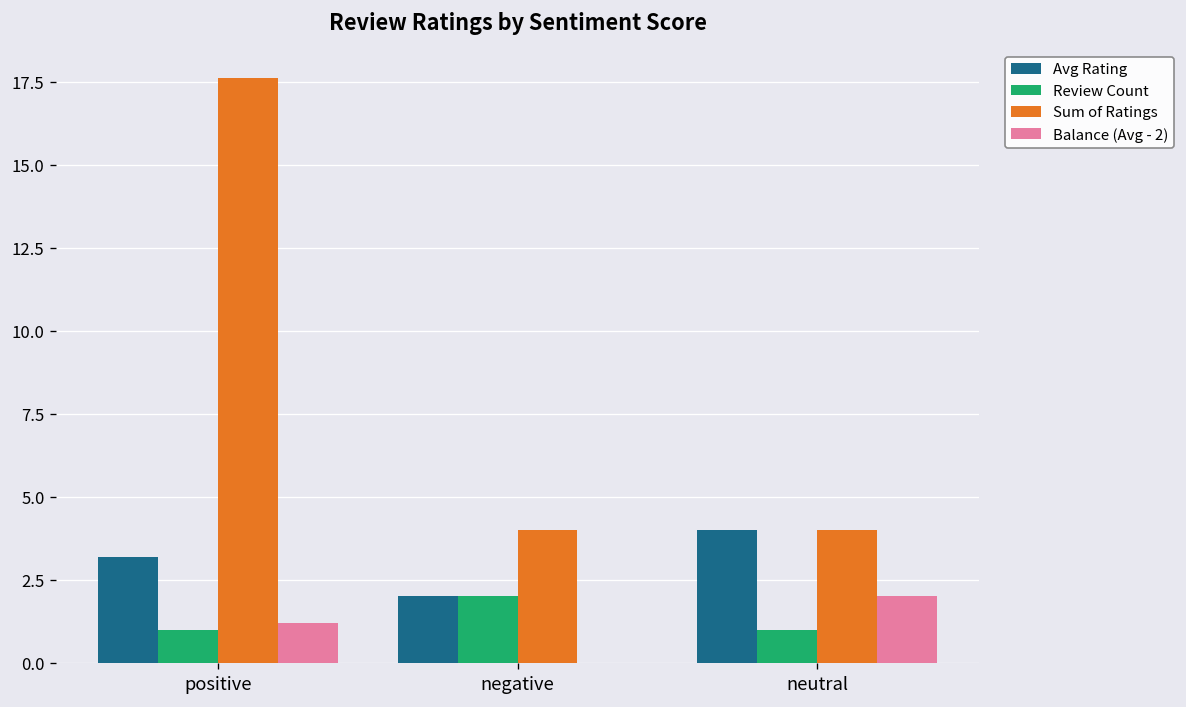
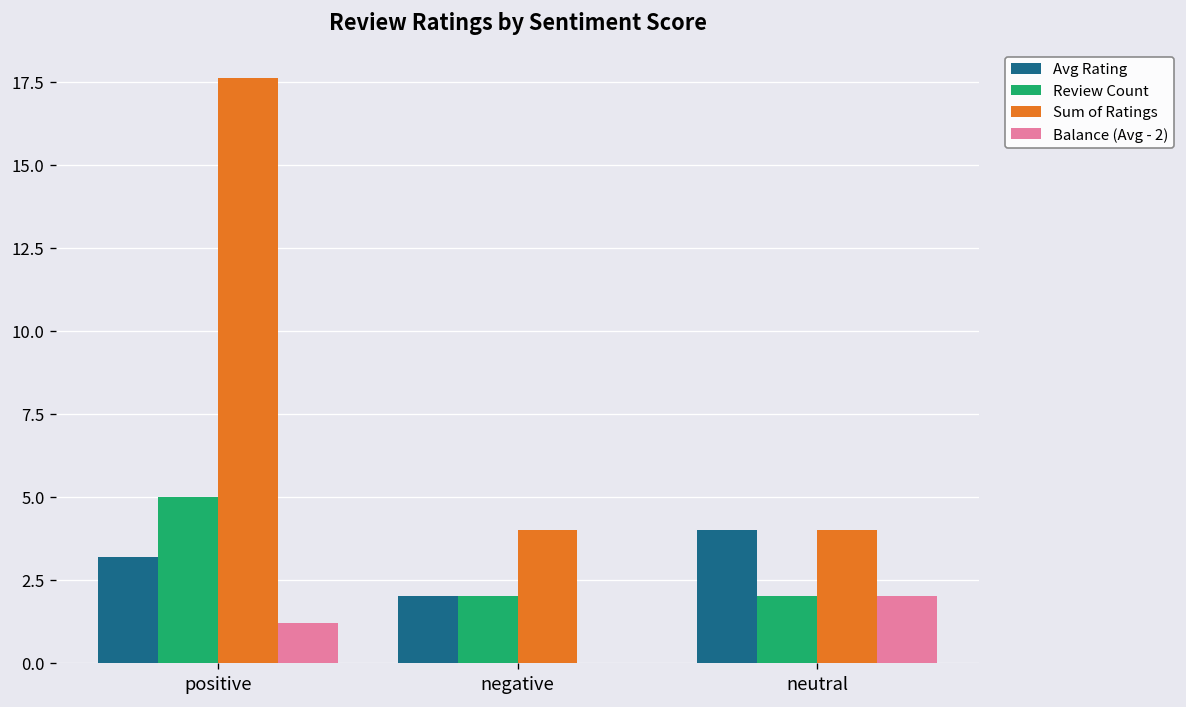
  {
    "Avg Rating": {
      "positive": 3.2,
      "negative": 2,
      "neutral": 4
    },
    "Review Count": {
-     "positive": 1,
+     "positive": 5,
      "negative": 2,
-     "neutral": 1
+     "neutral": 2
    },
    "Sum of Ratings": {
      "positive": 17.6,
      "negative": 4,
      "neutral": 4
    },
    "Balance (Avg - 2)": {
      "positive": 1.2,
      "negative": 0,
      "neutral": 2
    }
  }
